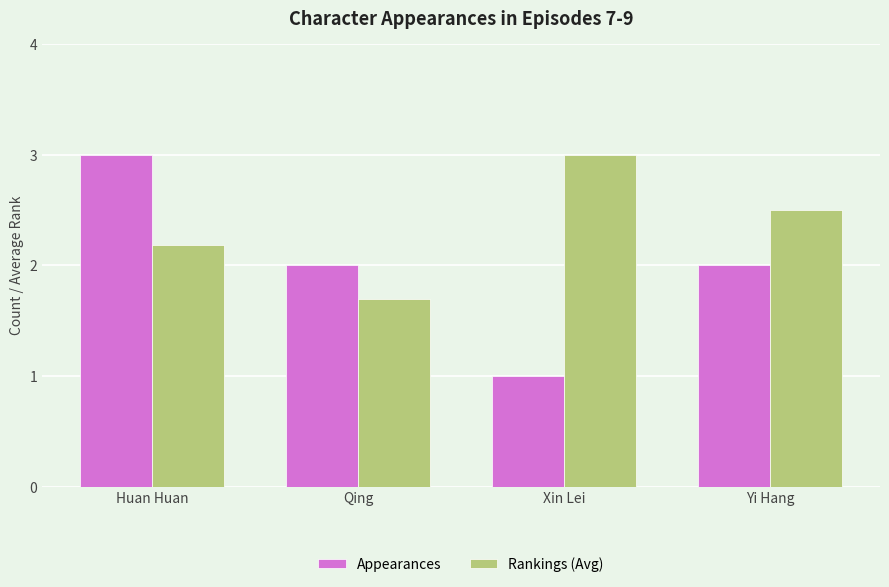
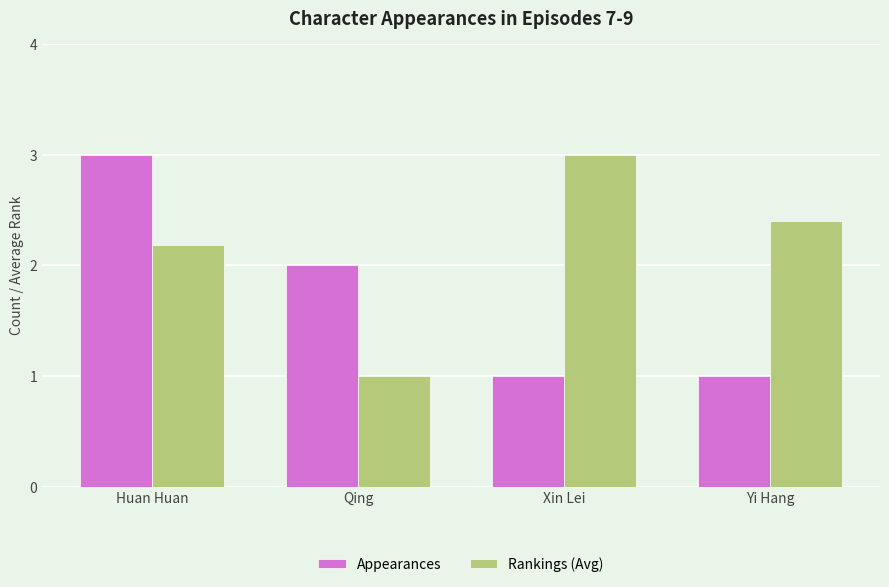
  {
    "Appearances": {
      "Huan Huan": 3,
      "Qing": 2,
      "Xin Lei": 1,
-     "Yi Hang": 2
+     "Yi Hang": 1
    },
    "Rankings (Avg)": {
      "Huan Huan": 2.2,
-     "Qing": 1.7,
+     "Qing": 1.0,
      "Xin Lei": 3.0,
-     "Yi Hang": 2.5
+     "Yi Hang": 2.4
    }
  }
